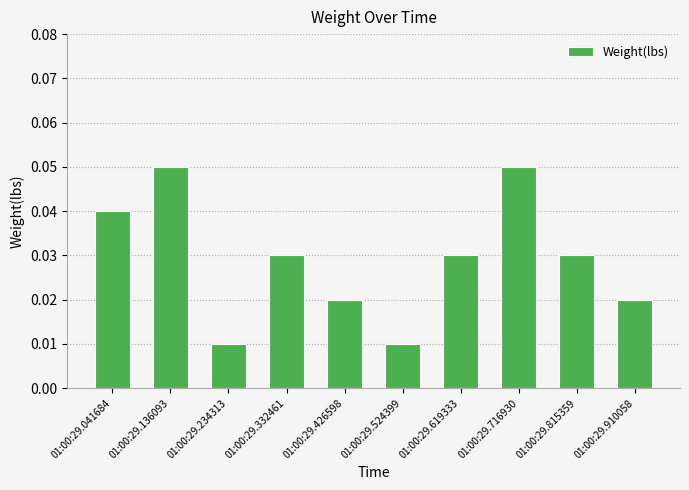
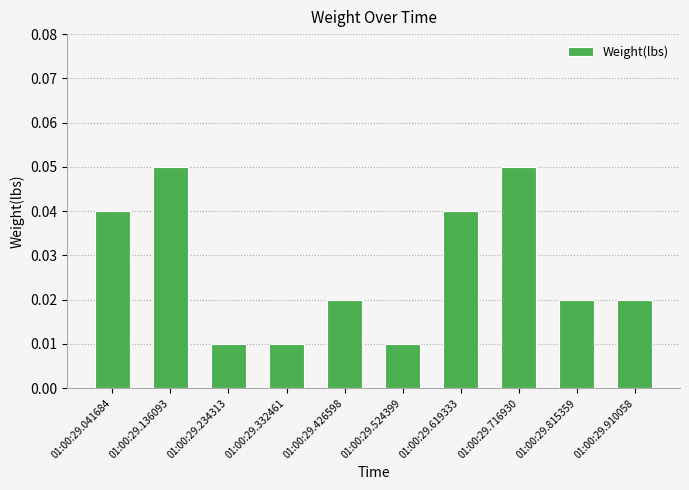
  {
    "01:00:29.041684": 0.04,
    "01:00:29.136093": 0.05,
    "01:00:29.234313": 0.01,
-   "01:00:29.332461": 0.03,
+   "01:00:29.332461": 0.01,
    "01:00:29.426598": 0.02,
    "01:00:29.524399": 0.01,
-   "01:00:29.619333": 0.03,
+   "01:00:29.619333": 0.04,
    "01:00:29.716930": 0.05,
-   "01:00:29.815359": 0.03,
+   "01:00:29.815359": 0.02,
    "01:00:29.910058": 0.02
  }
